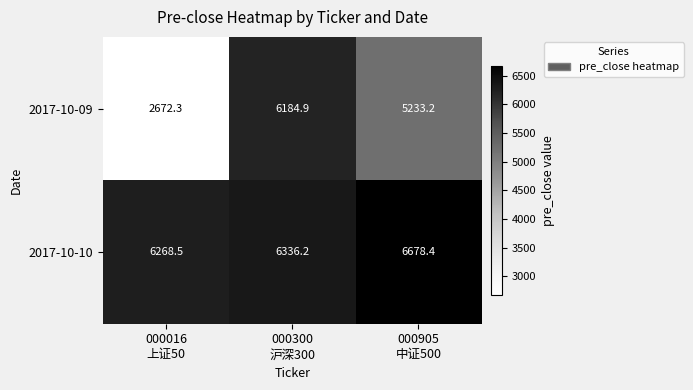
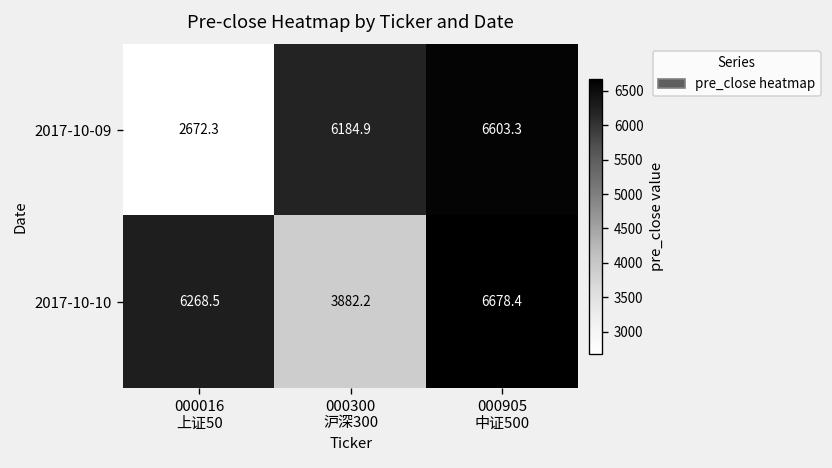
  {
    "2017-10-09": {
      "000016 上证50": 2672.3,
      "000300 沪深300": 6184.9,
-     "000905 中证500": 5233.2
+     "000905 中证500": 6603.3
    },
    "2017-10-10": {
      "000016 上证50": 6268.5,
-     "000300 沪深300": 6336.2,
+     "000300 沪深300": 3882.2,
      "000905 中证500": 6678.4
    }
  }
